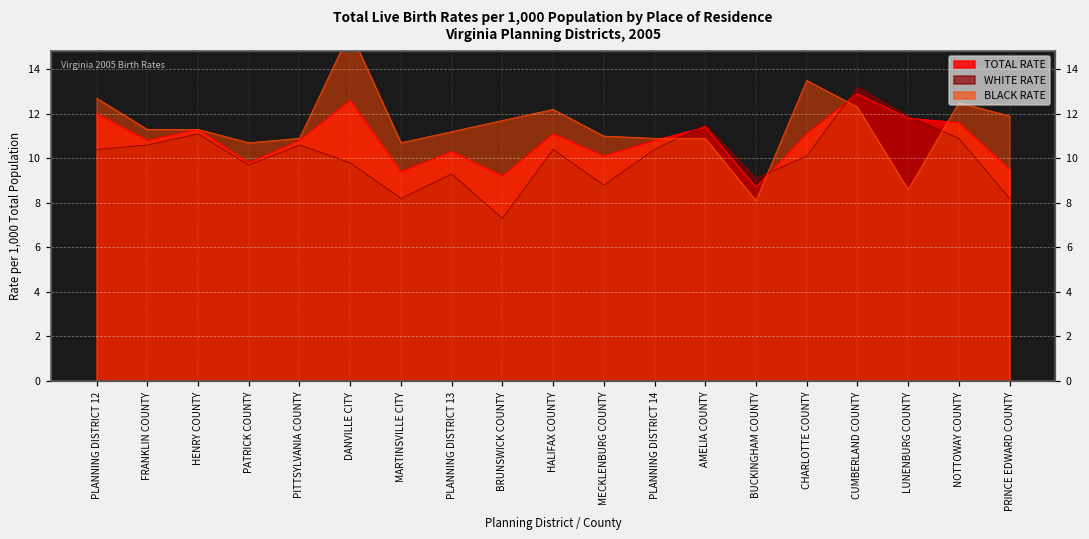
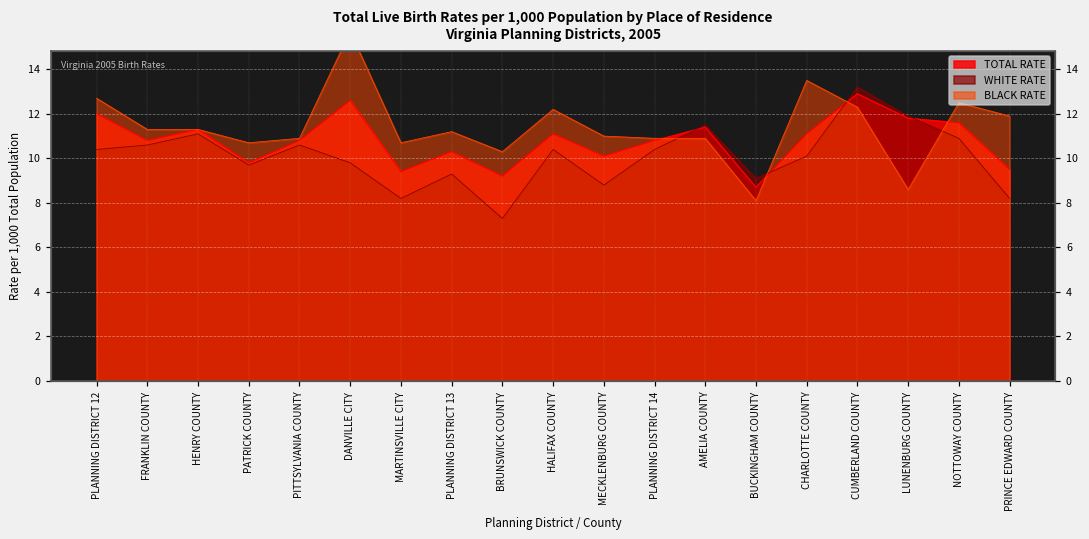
  {
    "TOTAL RATE": {
      "PLANNING DISTRICT 12": 12.0,
      "FRANKLIN COUNTY": 10.8,
      "DANVILLE CITY": 12.6,
      "MARTINSVILLE CITY": 9.4,
      "PLANNING DISTRICT 13": 10.3,
      "BRUNSWICK COUNTY": 9.2,
      "HALIFAX COUNTY": 11.1,
      "MECKLENBURG COUNTY": 10.1,
      "BUCKINGHAM COUNTY": 8.7,
      "CHARLOTTE COUNTY": 11.1,
      "CUMBERLAND COUNTY": 12.9,
      "NOTTOWAY COUNTY": 11.6,
      "PRINCE EDWARD COUNTY": 9.5
    },
    "WHITE RATE": {
      "PLANNING DISTRICT 12": 10.4,
      "FRANKLIN COUNTY": 10.6,
      "HENRY COUNTY": 11.1,
      "PITTSYLVANIA COUNTY": 10.6,
      "DANVILLE CITY": 9.8,
      "MARTINSVILLE CITY": 8.2,
      "PLANNING DISTRICT 13": 9.3,
      "BRUNSWICK COUNTY": 7.3,
      "HALIFAX COUNTY": 10.4,
      "MECKLENBURG COUNTY": 8.8,
      "PLANNING DISTRICT 14": 10.4,
      "BUCKINGHAM COUNTY": 9.1,
      "CHARLOTTE COUNTY": 10.1,
      "CUMBERLAND COUNTY": 13.2,
      "NOTTOWAY COUNTY": 10.9,
      "PRINCE EDWARD COUNTY": 8.2
    },
    "BLACK RATE": {
      "PLANNING DISTRICT 12": 12.7,
      "FRANKLIN COUNTY": 11.3,
      "PATRICK COUNTY": 10.7,
      "MARTINSVILLE CITY": 10.7,
      "PLANNING DISTRICT 13": 11.2,
-     "BRUNSWICK COUNTY": 11.7,
+     "BRUNSWICK COUNTY": 10.3,
      "HALIFAX COUNTY": 12.2,
      "MECKLENBURG COUNTY": 11.0,
      "AMELIA COUNTY": 10.9,
      "BUCKINGHAM COUNTY": 8.1,
      "CHARLOTTE COUNTY": 13.5,
      "CUMBERLAND COUNTY": 12.3,
      "LUNENBURG COUNTY": 8.6,
      "PRINCE EDWARD COUNTY": 11.9
    }
  }
